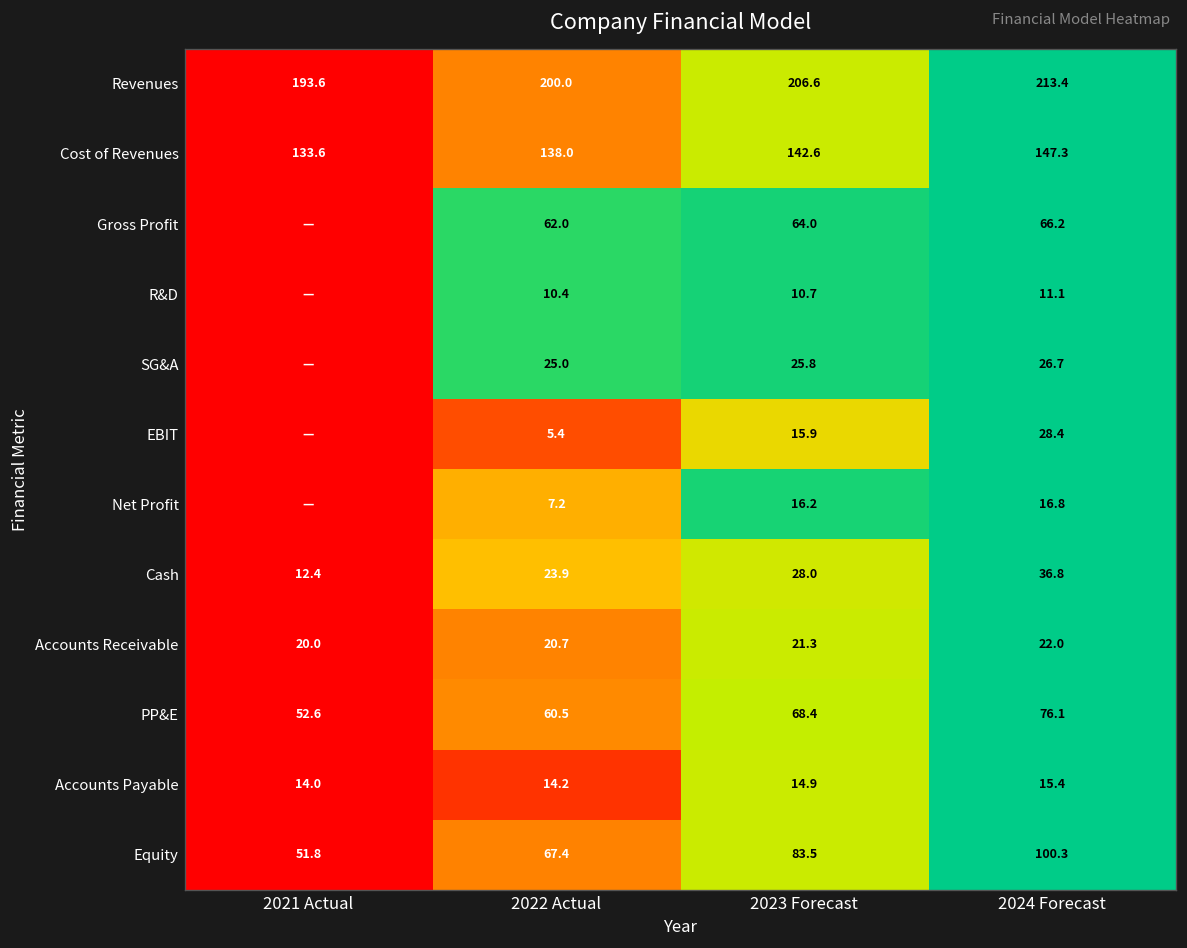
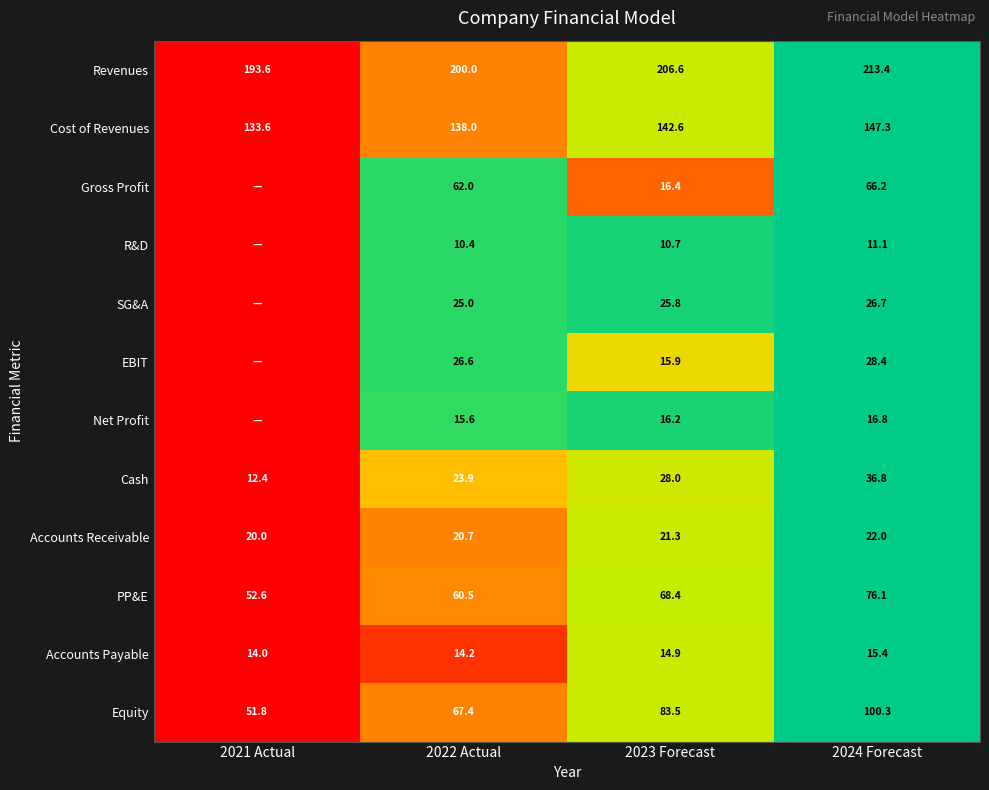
  {
    "Revenues": {
      "2021 Actual": 193.6,
      "2022 Actual": 200.0,
      "2023 Forecast": 206.6,
      "2024 Forecast": 213.4
    },
    "Cost of Revenues": {
      "2021 Actual": 133.6,
      "2022 Actual": 138.0,
      "2023 Forecast": 142.6,
      "2024 Forecast": 147.3
    },
    "Gross Profit": {
      "2022 Actual": 62.0,
-     "2023 Forecast": 64.0,
+     "2023 Forecast": 16.4,
      "2024 Forecast": 66.2
    },
    "R&D": {
      "2022 Actual": 10.4,
      "2023 Forecast": 10.7,
      "2024 Forecast": 11.1
    },
    "SG&A": {
      "2022 Actual": 25.0,
      "2023 Forecast": 25.8,
      "2024 Forecast": 26.7
    },
    "EBIT": {
-     "2022 Actual": 5.4,
+     "2022 Actual": 26.6,
      "2023 Forecast": 15.9,
      "2024 Forecast": 28.4
    },
    "Net Profit": {
-     "2022 Actual": 7.2,
+     "2022 Actual": 15.6,
      "2023 Forecast": 16.2,
      "2024 Forecast": 16.8
    },
    "Cash": {
      "2021 Actual": 12.4,
      "2022 Actual": 23.9,
      "2023 Forecast": 28.0,
      "2024 Forecast": 36.8
    },
    "Accounts Receivable": {
      "2021 Actual": 20.0,
      "2022 Actual": 20.7,
      "2023 Forecast": 21.3,
      "2024 Forecast": 22.0
    },
    "PP&E": {
      "2021 Actual": 52.6,
      "2022 Actual": 60.5,
      "2023 Forecast": 68.4,
      "2024 Forecast": 76.1
    },
    "Accounts Payable": {
      "2021 Actual": 14.0,
      "2022 Actual": 14.2,
      "2023 Forecast": 14.9,
      "2024 Forecast": 15.4
    },
    "Equity": {
      "2021 Actual": 51.8,
      "2022 Actual": 67.4,
      "2023 Forecast": 83.5,
      "2024 Forecast": 100.3
    }
  }
